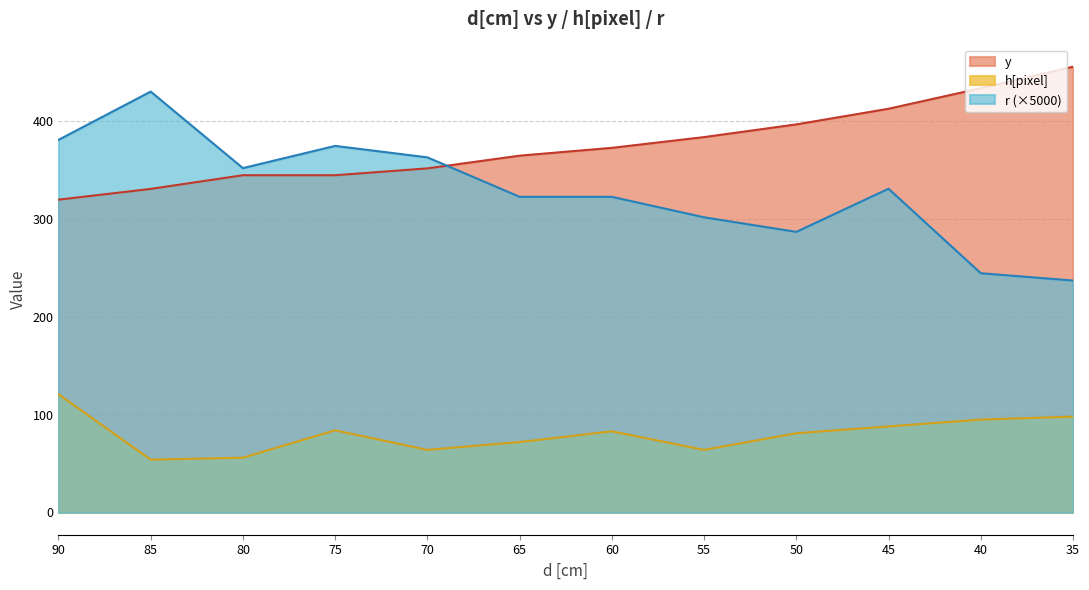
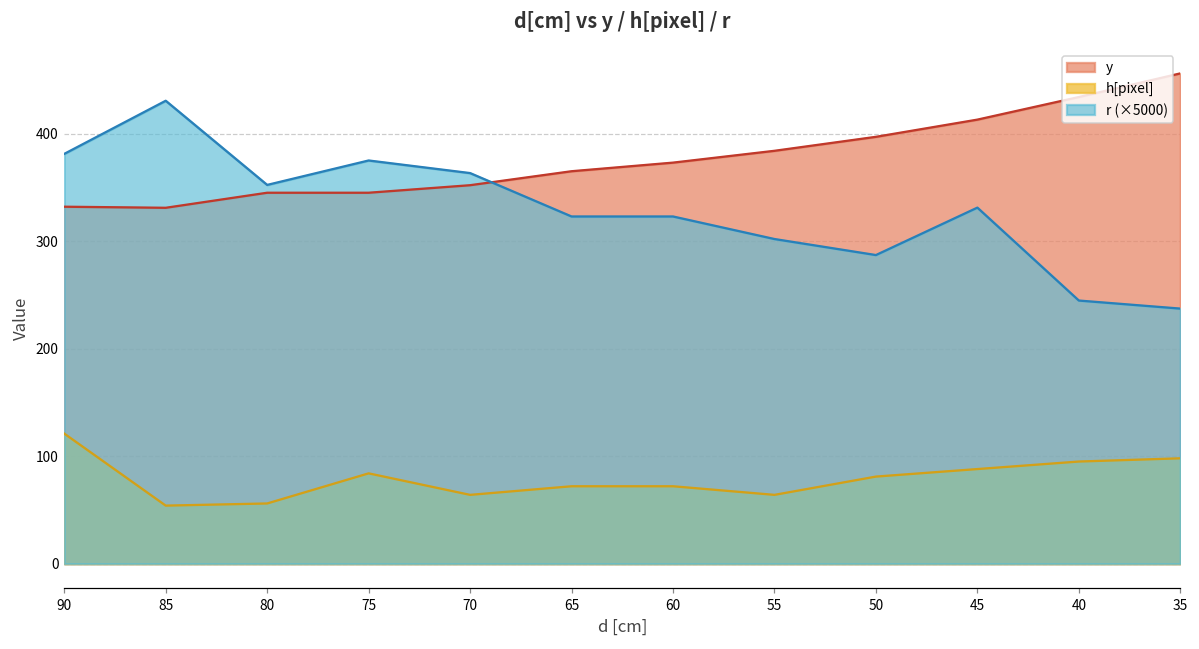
  {
    "y": {
-     "90": 320,
+     "90": 330,
      "85": 330,
      "80": 350,
      "75": 350,
      "70": 350,
      "65": 370,
      "60": 370,
      "55": 380,
      "50": 400,
      "45": 410,
      "35": 460
    },
    "h[pixel]": {
      "90": 120,
      "85": 50,
      "80": 60,
      "75": 80,
      "70": 60,
      "65": 70,
-     "60": 80,
+     "60": 70,
      "55": 60,
      "50": 80,
      "45": 90,
      "40": 100,
      "35": 100
    },
    "r (×5000)": {
      "90": 380,
      "85": 430,
      "80": 350,
      "75": 380,
      "70": 360,
      "65": 320,
      "60": 320,
      "55": 300,
      "50": 290,
      "45": 330,
      "40": 240,
      "35": 240
    }
  }
